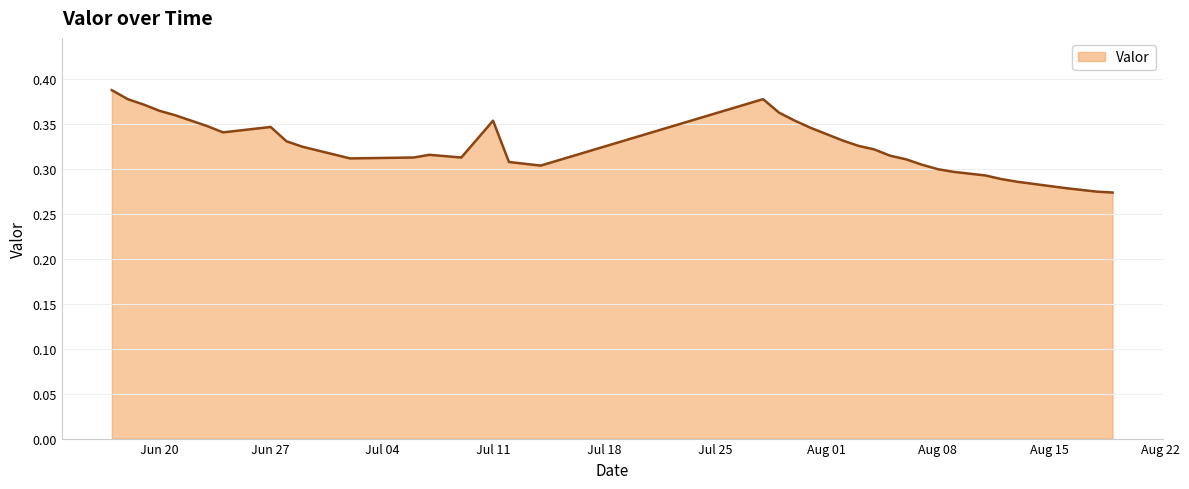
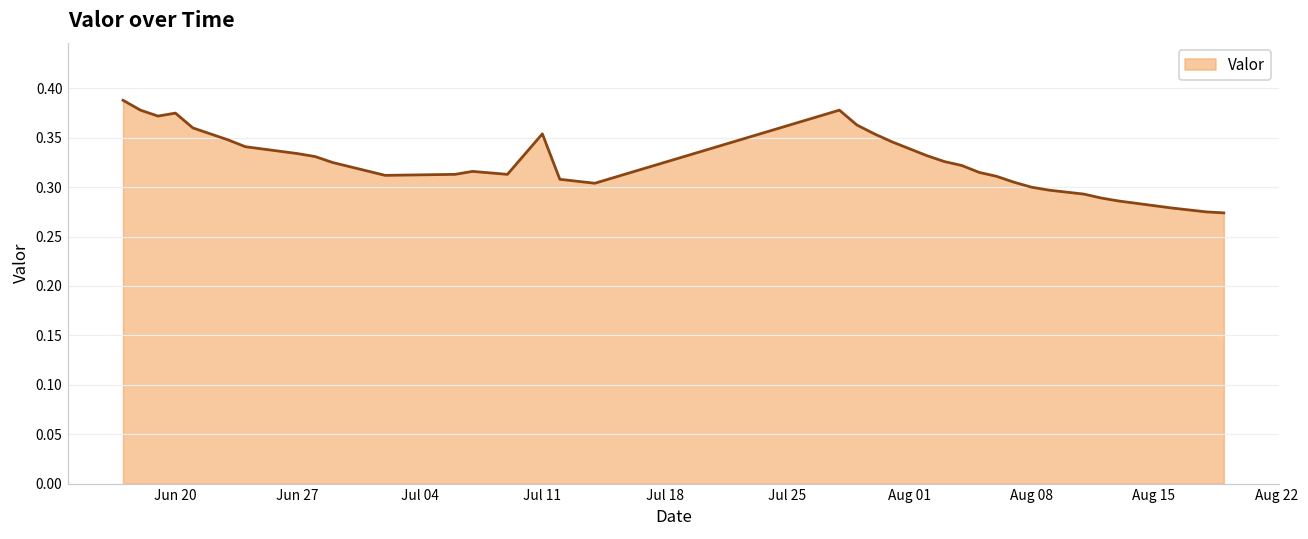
  {
-   "Jun 20": 0.37,
-   "Jun 27": 0.35,
+   "Jun 20": 0.38,
+   "Jun 27": 0.33,
    "Jul 11": 0.35,
    "Aug 01": 0.34,
    "Aug 08": 0.30
  }
